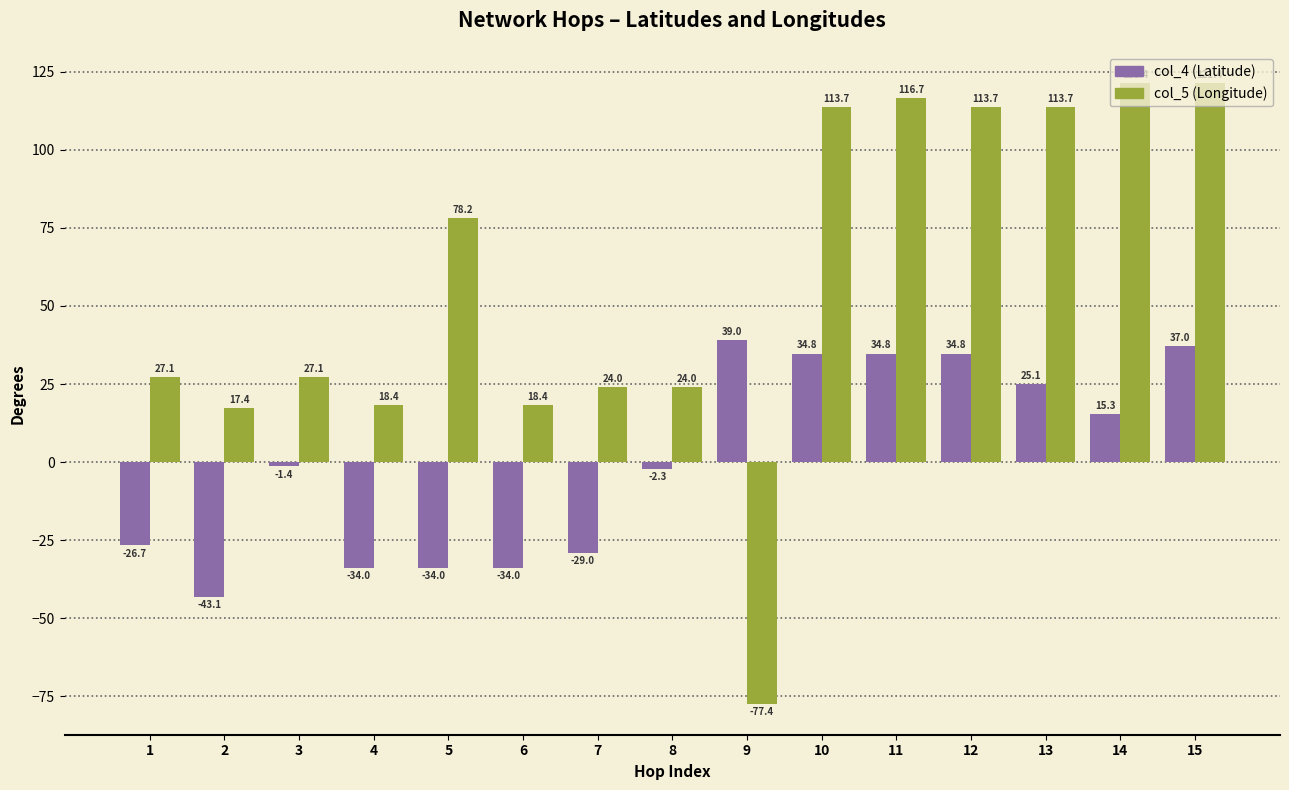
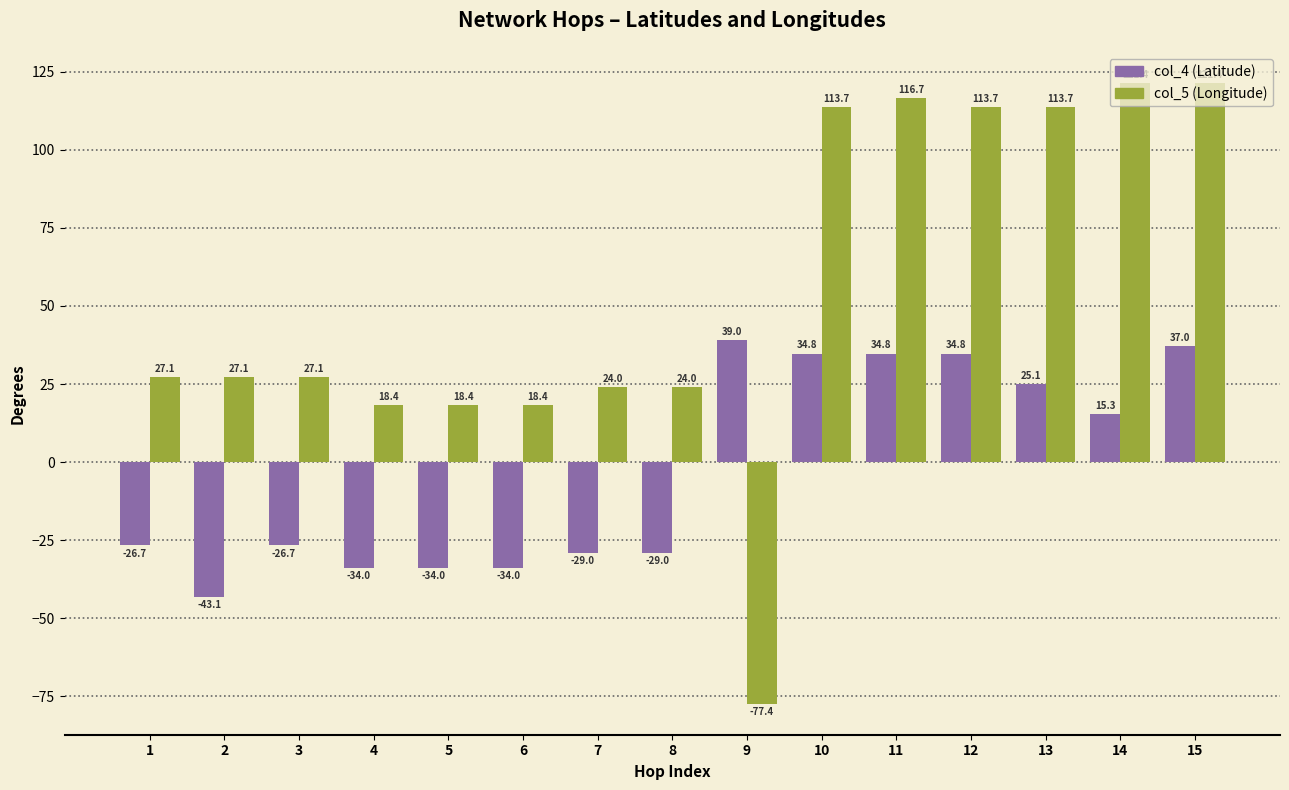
  {
    "col_4 (Latitude)": {
      "1": -26.7,
      "2": -43.1,
-     "3": -1.4,
+     "3": -26.7,
      "4": -34.0,
      "5": -34.0,
      "6": -34.0,
      "7": -29.0,
-     "8": -2.3,
+     "8": -29.0,
      "9": 39.0,
      "10": 34.8,
      "11": 34.8,
      "12": 34.8,
      "13": 25.1,
      "14": 15.3,
      "15": 37.0
    },
    "col_5 (Longitude)": {
      "1": 27.1,
-     "2": 17.4,
+     "2": 27.1,
      "3": 27.1,
      "4": 18.4,
-     "5": 78.2,
+     "5": 18.4,
      "6": 18.4,
      "7": 24.0,
      "8": 24.0,
      "9": -77.4,
      "10": 113.7,
      "11": 116.7,
      "12": 113.7,
      "13": 113.7
    }
  }
